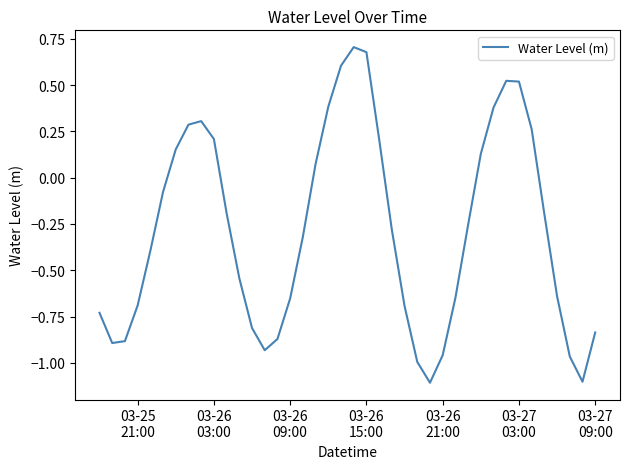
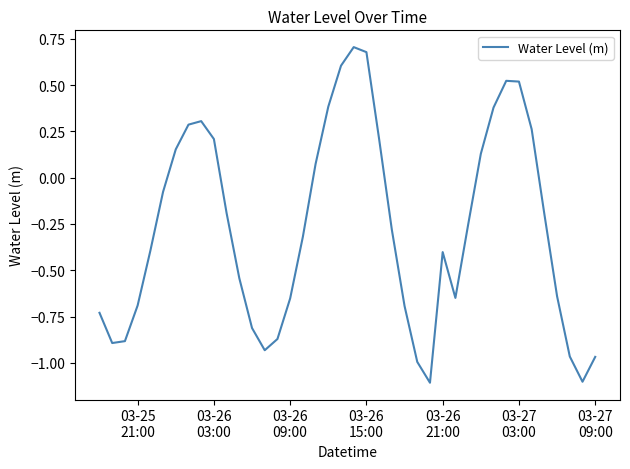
  {
    "03-25 21:00": -0.69,
    "03-26 03:00": 0.21,
    "03-26 09:00": -0.65,
    "03-26 15:00": 0.68,
-   "03-26 21:00": -0.96,
+   "03-26 21:00": -0.40,
    "03-27 03:00": 0.52,
-   "03-27 09:00": -0.84
+   "03-27 09:00": -0.97
  }
